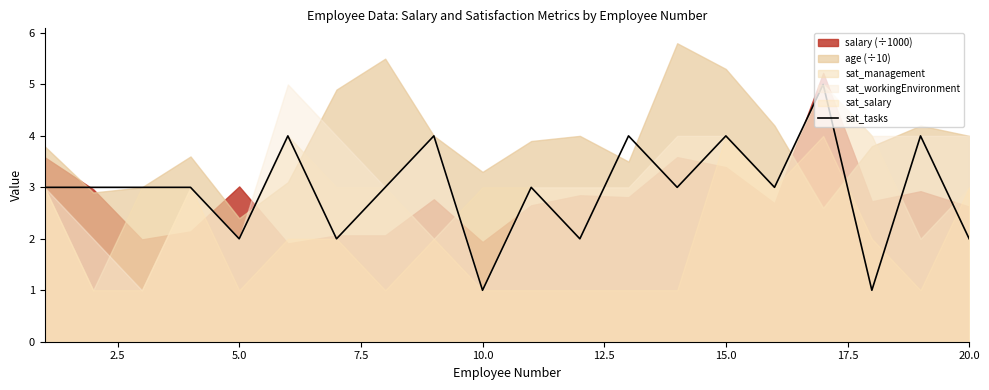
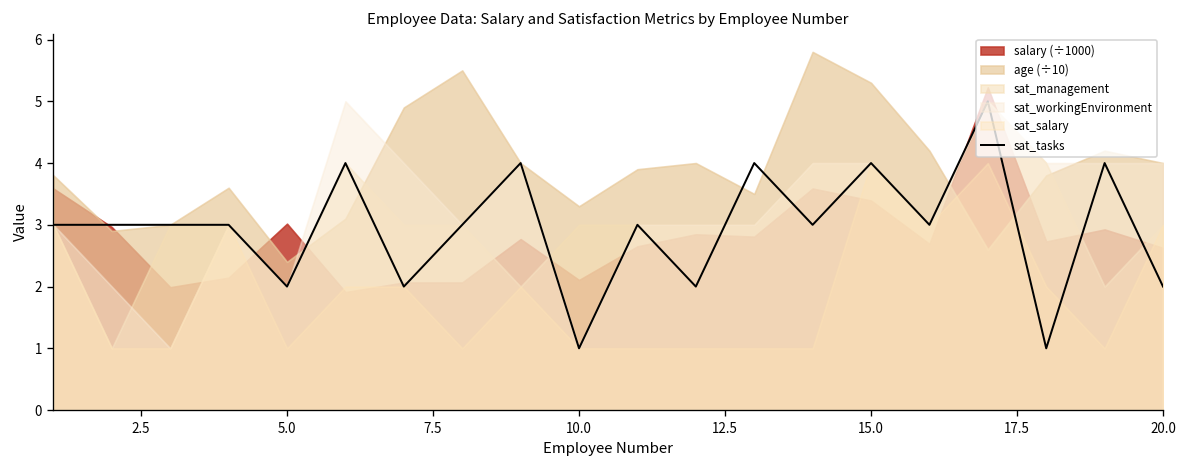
  {
    "salary (÷1000)": {
      "5.0": 3.0,
-     "10.0": 1.9,
+     "10.0": 2.1,
      "15.0": 3.4,
      "20.0": 2.6
    },
    "sat_tasks": {
      "20.0": 2.0
    }
  }
